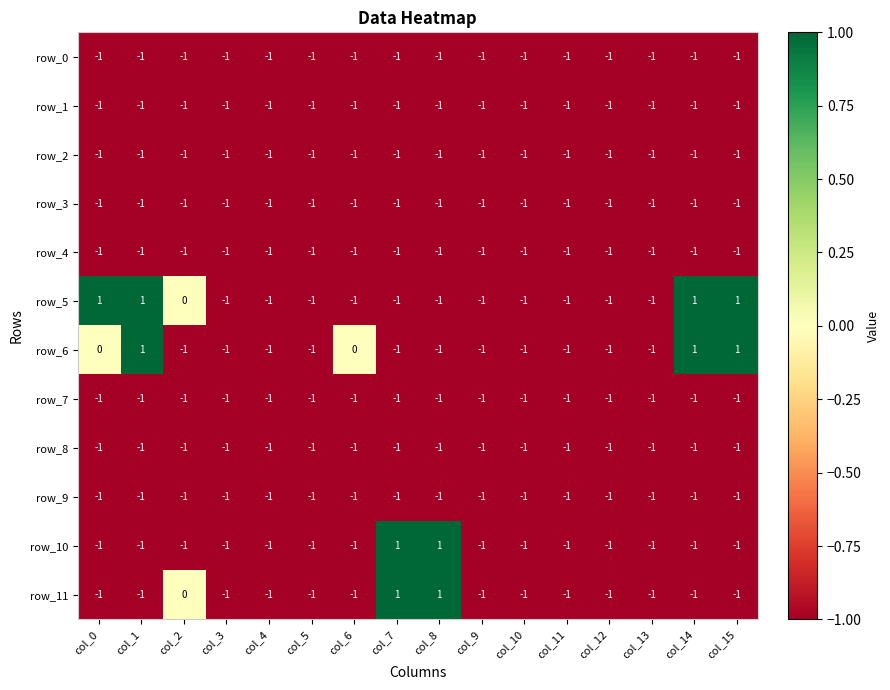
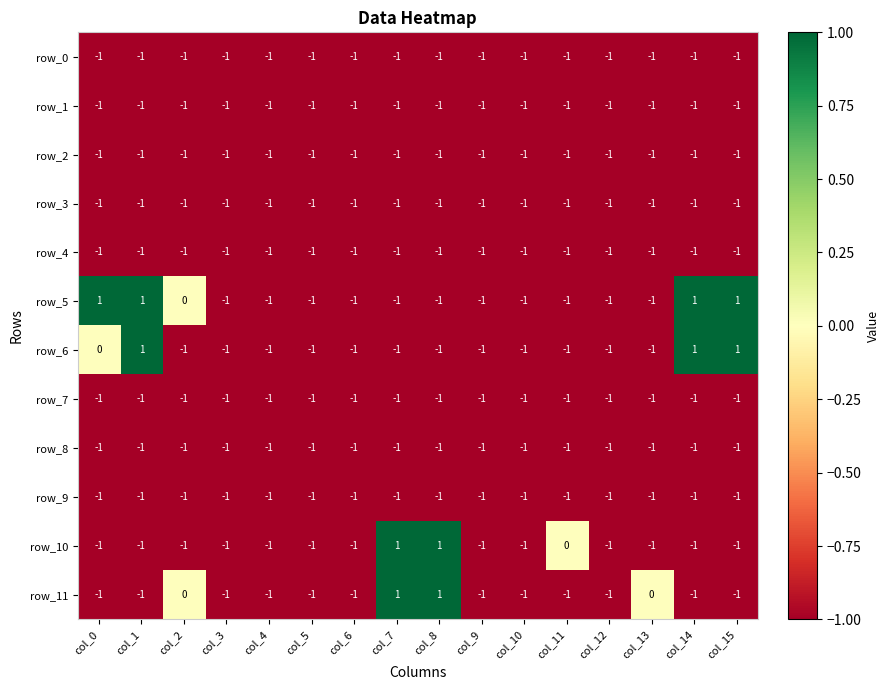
  {
    "row_0": {
      "col_0": -1,
      "col_1": -1,
      "col_2": -1,
      "col_3": -1,
      "col_4": -1,
      "col_5": -1,
      "col_6": -1,
      "col_7": -1,
      "col_8": -1,
      "col_9": -1,
      "col_10": -1,
      "col_11": -1,
      "col_12": -1,
      "col_13": -1,
      "col_14": -1,
      "col_15": -1
    },
    "row_1": {
      "col_0": -1,
      "col_1": -1,
      "col_2": -1,
      "col_3": -1,
      "col_4": -1,
      "col_5": -1,
      "col_6": -1,
      "col_7": -1,
      "col_8": -1,
      "col_9": -1,
      "col_10": -1,
      "col_11": -1,
      "col_12": -1,
      "col_13": -1,
      "col_14": -1,
      "col_15": -1
    },
    "row_2": {
      "col_0": -1,
      "col_1": -1,
      "col_2": -1,
      "col_3": -1,
      "col_4": -1,
      "col_5": -1,
      "col_6": -1,
      "col_7": -1,
      "col_8": -1,
      "col_9": -1,
      "col_10": -1,
      "col_11": -1,
      "col_12": -1,
      "col_13": -1,
      "col_14": -1,
      "col_15": -1
    },
    "row_3": {
      "col_0": -1,
      "col_1": -1,
      "col_2": -1,
      "col_3": -1,
      "col_4": -1,
      "col_5": -1,
      "col_6": -1,
      "col_7": -1,
      "col_8": -1,
      "col_9": -1,
      "col_10": -1,
      "col_11": -1,
      "col_12": -1,
      "col_13": -1,
      "col_14": -1,
      "col_15": -1
    },
    "row_4": {
      "col_0": -1,
      "col_1": -1,
      "col_2": -1,
      "col_3": -1,
      "col_4": -1,
      "col_5": -1,
      "col_6": -1,
      "col_7": -1,
      "col_8": -1,
      "col_9": -1,
      "col_10": -1,
      "col_11": -1,
      "col_12": -1,
      "col_13": -1,
      "col_14": -1,
      "col_15": -1
    },
    "row_5": {
      "col_0": 1,
      "col_1": 1,
      "col_2": 0,
      "col_3": -1,
      "col_4": -1,
      "col_5": -1,
      "col_6": -1,
      "col_7": -1,
      "col_8": -1,
      "col_9": -1,
      "col_10": -1,
      "col_11": -1,
      "col_12": -1,
      "col_13": -1,
      "col_14": 1,
      "col_15": 1
    },
    "row_6": {
      "col_0": 0,
      "col_1": 1,
      "col_2": -1,
      "col_3": -1,
      "col_4": -1,
      "col_5": -1,
-     "col_6": 0,
+     "col_6": -1,
      "col_7": -1,
      "col_8": -1,
      "col_9": -1,
      "col_10": -1,
      "col_11": -1,
      "col_12": -1,
      "col_13": -1,
      "col_14": 1,
      "col_15": 1
    },
    "row_7": {
      "col_0": -1,
      "col_1": -1,
      "col_2": -1,
      "col_3": -1,
      "col_4": -1,
      "col_5": -1,
      "col_6": -1,
      "col_7": -1,
      "col_8": -1,
      "col_9": -1,
      "col_10": -1,
      "col_11": -1,
      "col_12": -1,
      "col_13": -1,
      "col_14": -1,
      "col_15": -1
    },
    "row_8": {
      "col_0": -1,
      "col_1": -1,
      "col_2": -1,
      "col_3": -1,
      "col_4": -1,
      "col_5": -1,
      "col_6": -1,
      "col_7": -1,
      "col_8": -1,
      "col_9": -1,
      "col_10": -1,
      "col_11": -1,
      "col_12": -1,
      "col_13": -1,
      "col_14": -1,
      "col_15": -1
    },
    "row_9": {
      "col_0": -1,
      "col_1": -1,
      "col_2": -1,
      "col_3": -1,
      "col_4": -1,
      "col_5": -1,
      "col_6": -1,
      "col_7": -1,
      "col_8": -1,
      "col_9": -1,
      "col_10": -1,
      "col_11": -1,
      "col_12": -1,
      "col_13": -1,
      "col_14": -1,
      "col_15": -1
    },
    "row_10": {
      "col_0": -1,
      "col_1": -1,
      "col_2": -1,
      "col_3": -1,
      "col_4": -1,
      "col_5": -1,
      "col_6": -1,
      "col_7": 1,
      "col_8": 1,
      "col_9": -1,
      "col_10": -1,
-     "col_11": -1,
+     "col_11": 0,
      "col_12": -1,
      "col_13": -1,
      "col_14": -1,
      "col_15": -1
    },
    "row_11": {
      "col_0": -1,
      "col_1": -1,
      "col_2": 0,
      "col_3": -1,
      "col_4": -1,
      "col_5": -1,
      "col_6": -1,
      "col_7": 1,
      "col_8": 1,
      "col_9": -1,
      "col_10": -1,
      "col_11": -1,
      "col_12": -1,
-     "col_13": -1,
+     "col_13": 0,
      "col_14": -1,
      "col_15": -1
    }
  }
